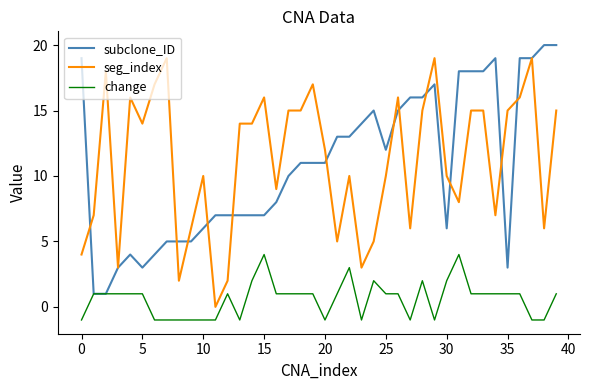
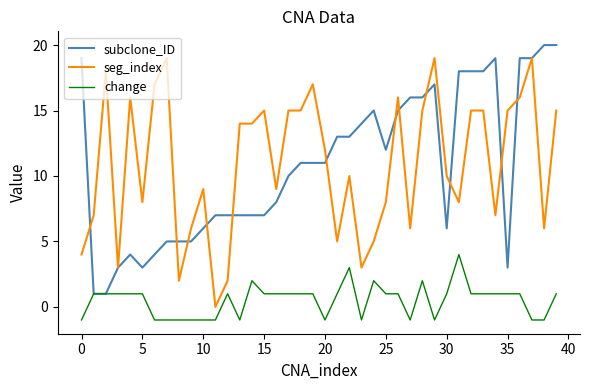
  {
    "subclone_ID": {
      "5": 3,
      "10": 6,
      "15": 7,
      "20": 11,
      "25": 12,
      "30": 6,
      "35": 3
    },
    "seg_index": {
      "0": 4,
-     "5": 14,
-     "10": 10,
-     "15": 16,
+     "5": 8,
+     "10": 9,
+     "15": 15,
      "20": 12,
-     "25": 10,
+     "25": 8,
      "30": 10,
      "35": 15
    },
    "change": {
      "0": -1,
      "5": 1,
      "10": -1,
-     "15": 4,
+     "15": 1,
      "20": -1,
      "25": 1,
-     "30": 2,
+     "30": 1,
      "35": 1
    }
  }
